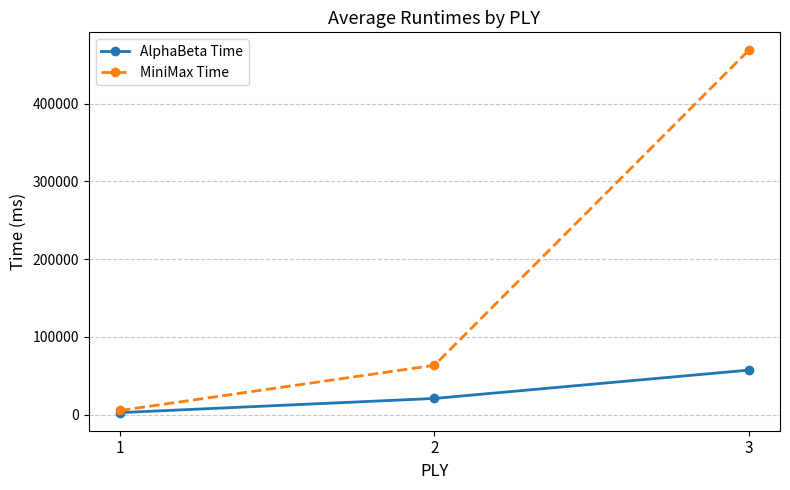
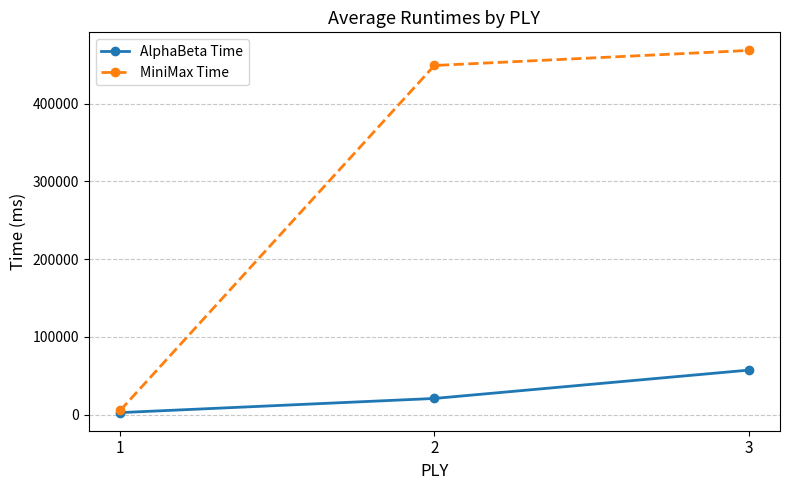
  {
    "AlphaBeta Time": {
      "2": 20000,
      "3": 60000
    },
    "MiniMax Time": {
-     "2": 60000,
+     "2": 450000,
      "3": 470000
    }
  }
